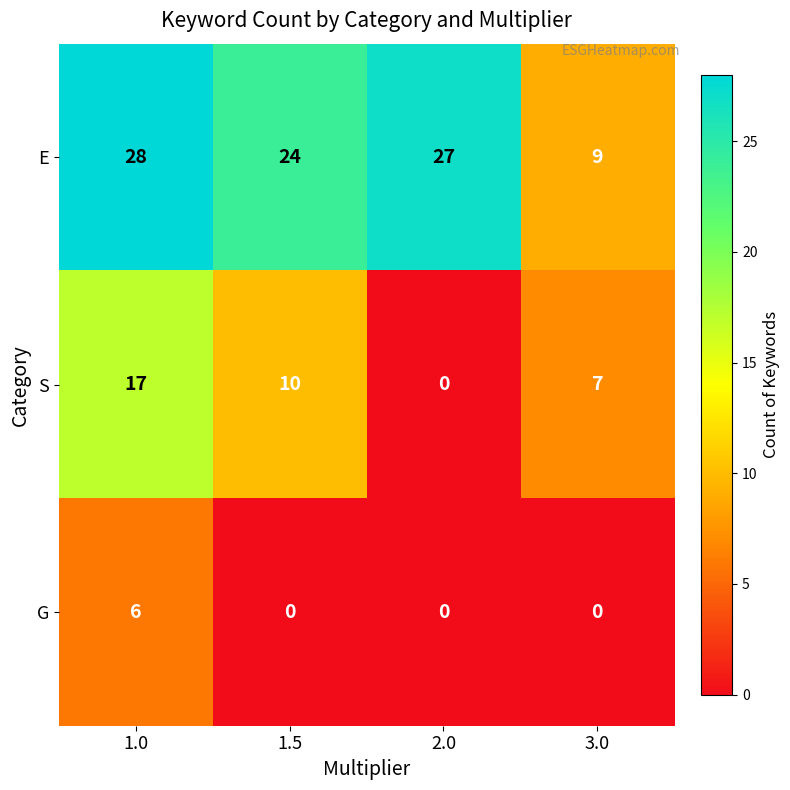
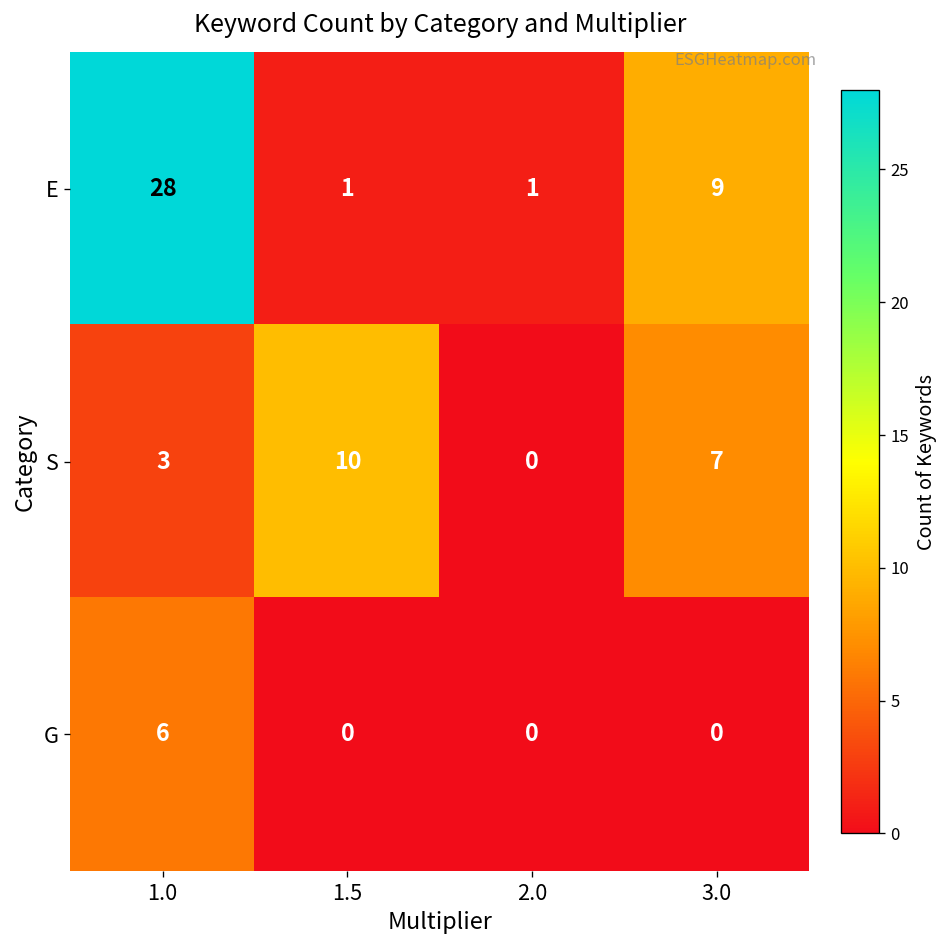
  {
    "E": {
      "1.0": 28,
-     "1.5": 24,
-     "2.0": 27
+     "1.5": 1,
+     "2.0": 1
    },
    "S": {
-     "1.0": 17,
+     "1.0": 3,
      "1.5": 10,
      "2.0": 0,
      "3.0": 7
    },
    "G": {
      "1.0": 6,
      "1.5": 0,
      "2.0": 0,
      "3.0": 0
    }
  }
